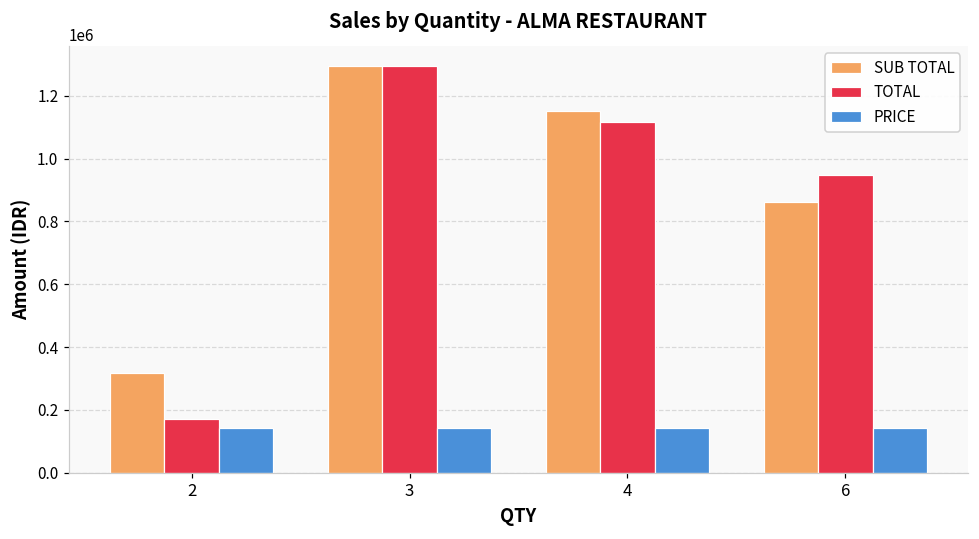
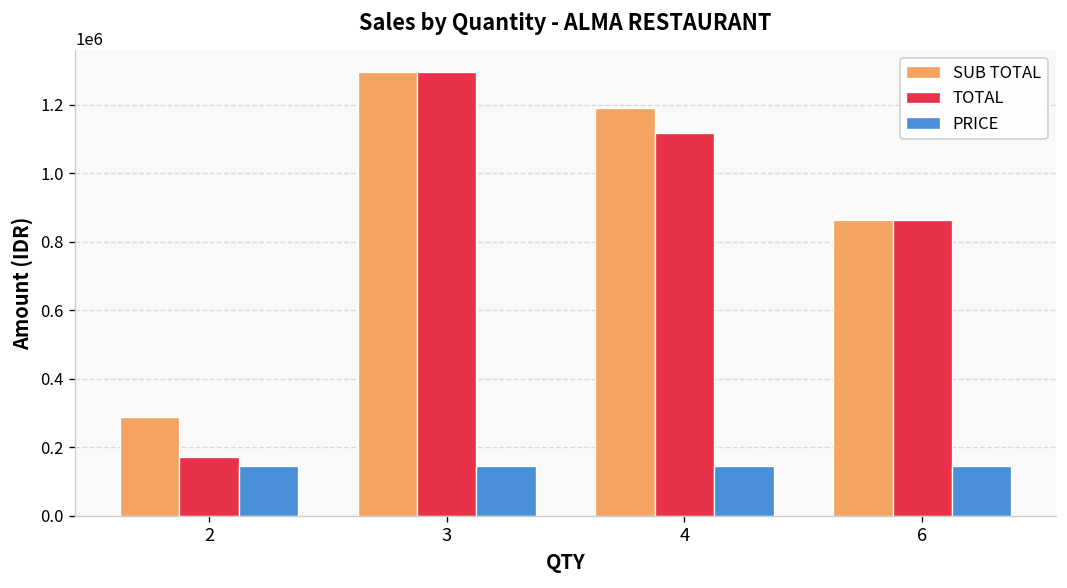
  {
    "SUB TOTAL": {
-     "2": 320000,
+     "2": 290000,
      "3": 1290000,
-     "4": 1150000,
+     "4": 1190000,
      "6": 860000
    },
    "TOTAL": {
      "2": 170000,
      "3": 1290000,
      "4": 1120000,
-     "6": 950000
+     "6": 860000
    },
    "PRICE": {
      "2": 140000,
      "3": 140000,
      "4": 140000,
      "6": 140000
    }
  }
